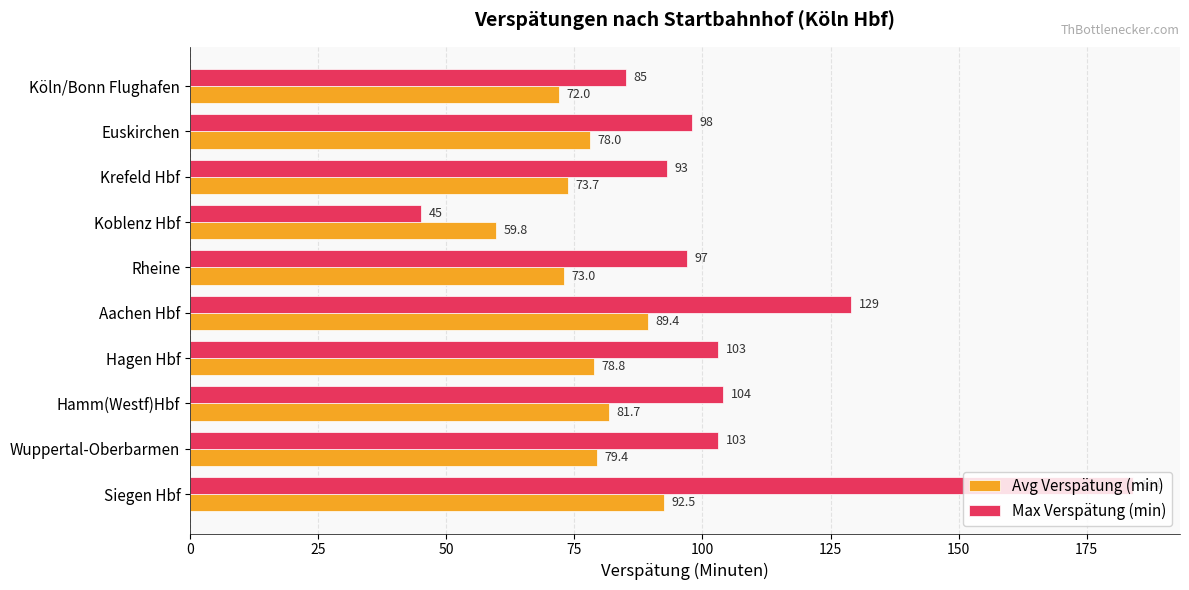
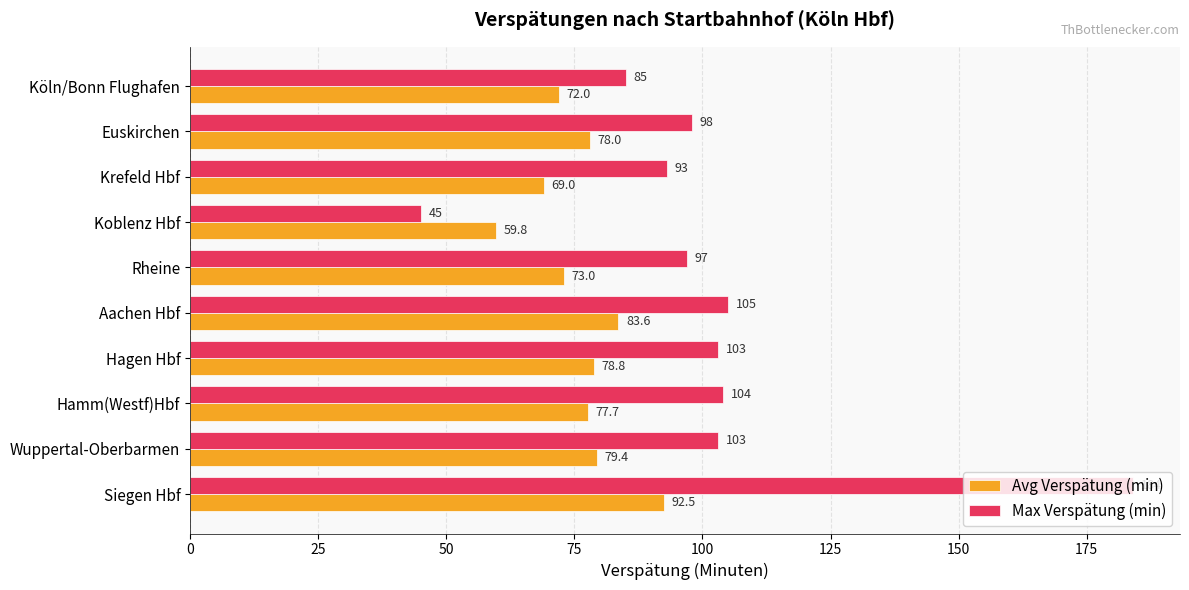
  {
    "Avg Verspätung (min)": {
      "Köln/Bonn Flughafen": 72.0,
      "Euskirchen": 78.0,
-     "Krefeld Hbf": 73.7,
+     "Krefeld Hbf": 69.0,
      "Koblenz Hbf": 59.8,
      "Rheine": 73.0,
-     "Aachen Hbf": 89.4,
+     "Aachen Hbf": 83.6,
      "Hagen Hbf": 78.8,
-     "Hamm(Westf)Hbf": 81.7,
+     "Hamm(Westf)Hbf": 77.7,
      "Wuppertal-Oberbarmen": 79.4,
      "Siegen Hbf": 92.5
    },
    "Max Verspätung (min)": {
      "Köln/Bonn Flughafen": 85,
      "Euskirchen": 98,
      "Krefeld Hbf": 93,
      "Koblenz Hbf": 45,
      "Rheine": 97,
-     "Aachen Hbf": 129,
+     "Aachen Hbf": 105,
      "Hagen Hbf": 103,
      "Hamm(Westf)Hbf": 104,
      "Wuppertal-Oberbarmen": 103
    }
  }
